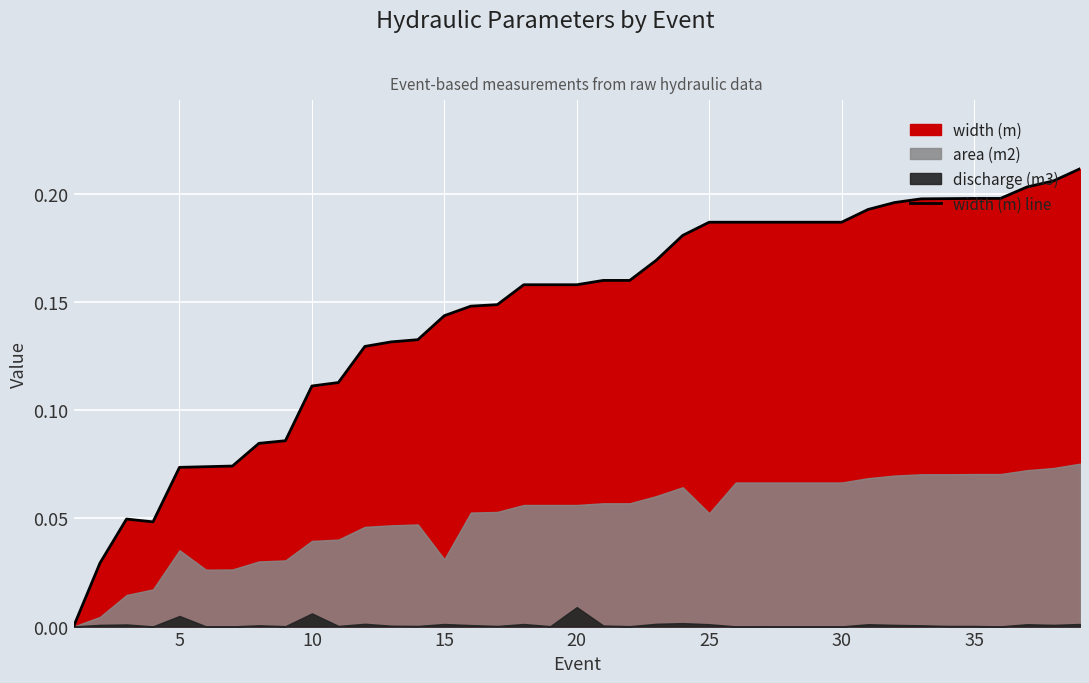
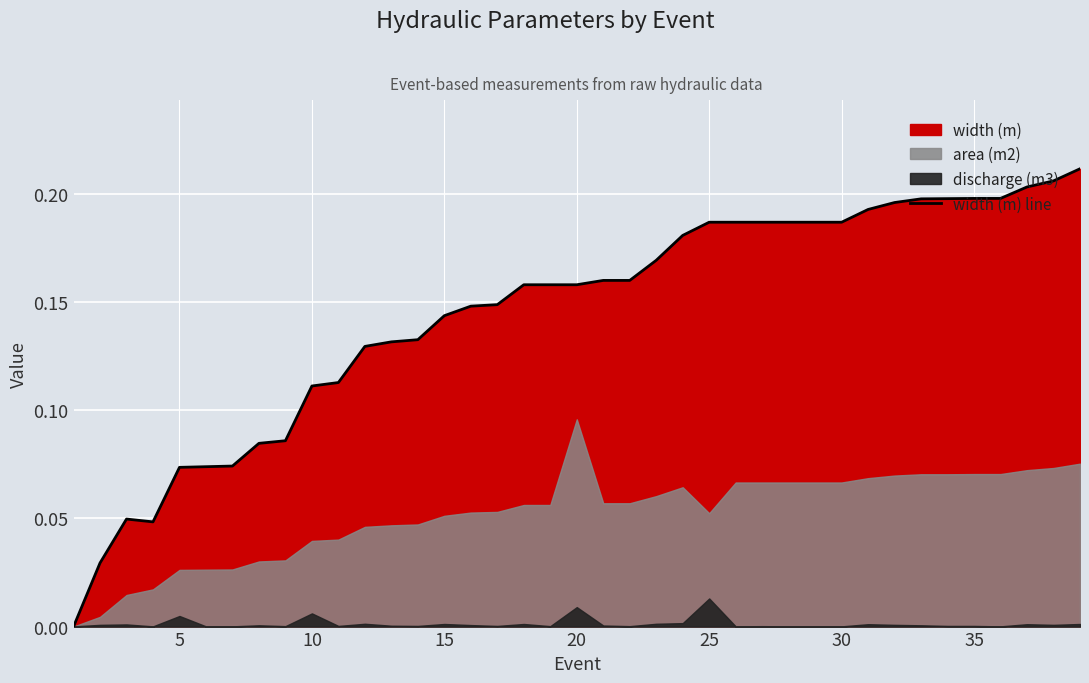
  {
    "width (m)": {
      "5": 0.074,
      "10": 0.111,
      "15": 0.144,
      "20": 0.158,
      "25": 0.187,
      "30": 0.187,
      "35": 0.198
    },
    "area (m2)": {
-     "5": 0.035,
+     "5": 0.026,
      "10": 0.040,
-     "15": 0.031,
-     "20": 0.056,
+     "15": 0.051,
+     "20": 0.096,
      "25": 0.052,
      "30": 0.067,
      "35": 0.071
    },
    "discharge (m3)": {
      "5": 0.005,
      "10": 0.006,
      "15": 0.001,
      "20": 0.009,
-     "25": 0.001
+     "25": 0.013
    }
  }
